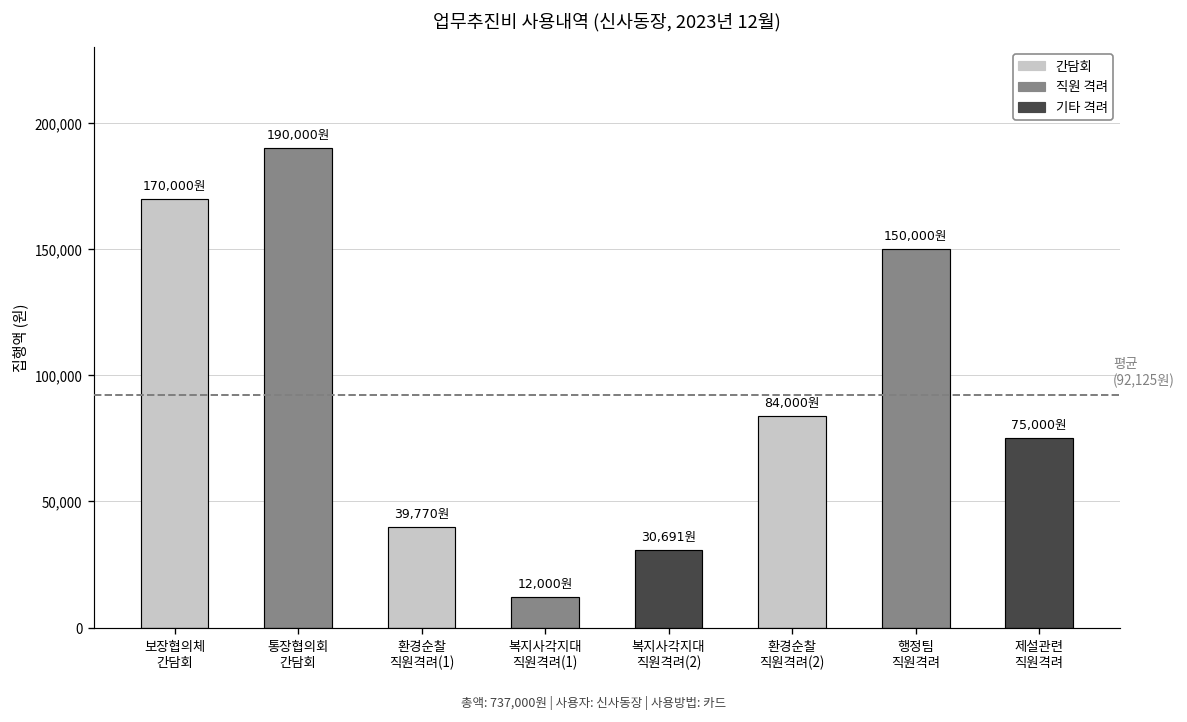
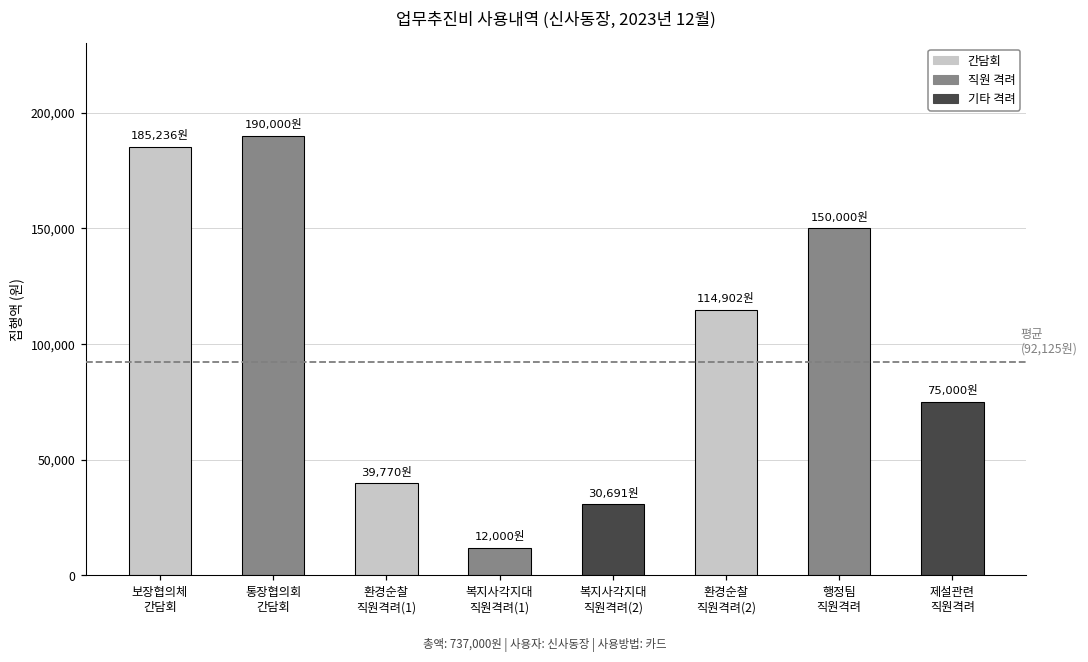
  {
-   "보장협의체 간담회": "170,000원",
+   "보장협의체 간담회": "185,236원",
    "통장협의회 간담회": "190,000원",
    "환경순찰 직원격려(1)": "39,770원",
    "복지사각지대 직원격려(1)": "12,000원",
    "복지사각지대 직원격려(2)": "30,691원",
-   "환경순찰 직원격려(2)": "84,000원",
+   "환경순찰 직원격려(2)": "114,902원",
    "행정팀 직원격려": "150,000원",
    "제설관련 직원격려": "75,000원"
  }
